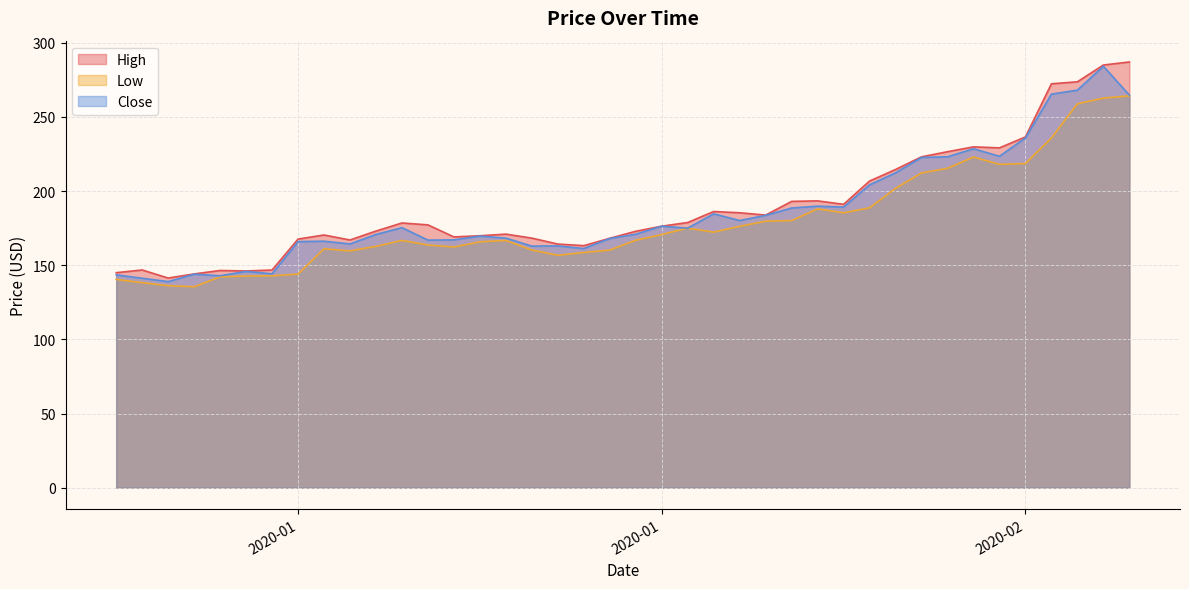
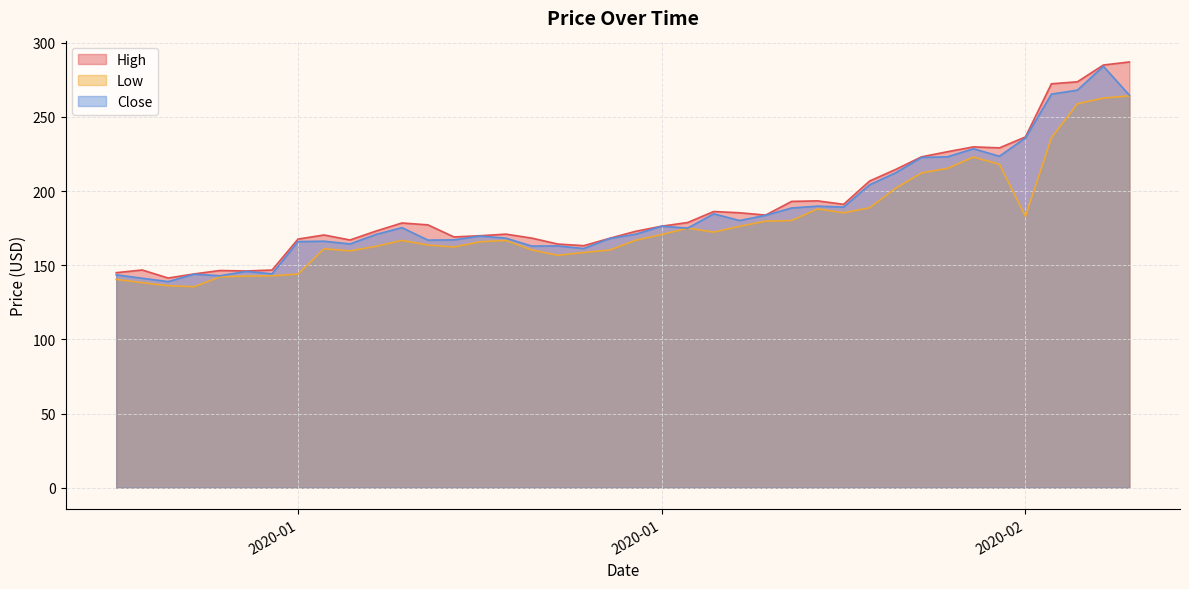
  {
    "Low": {
-     "2020-02": 219
+     "2020-02": 183
    }
  }
